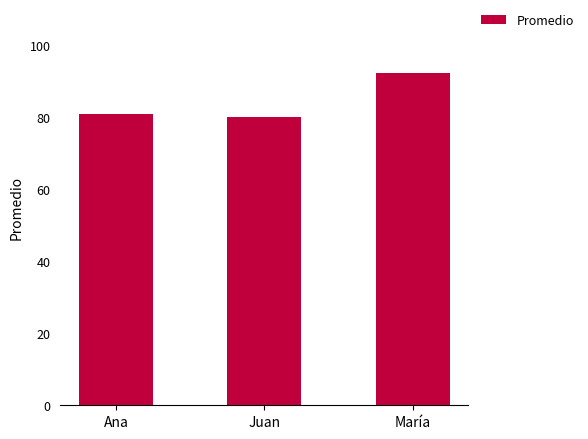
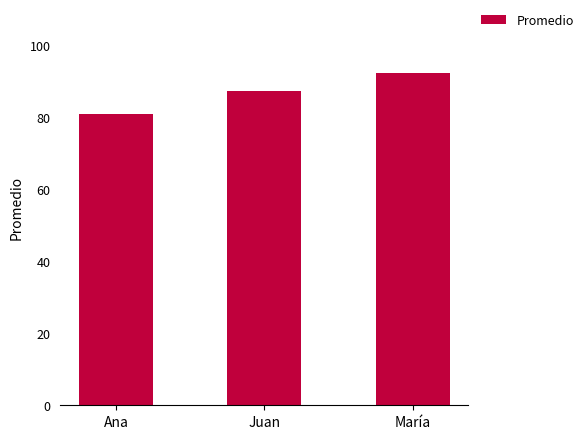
  {
    "Ana": 81,
-   "Juan": 80,
+   "Juan": 87,
    "María": 92
  }
